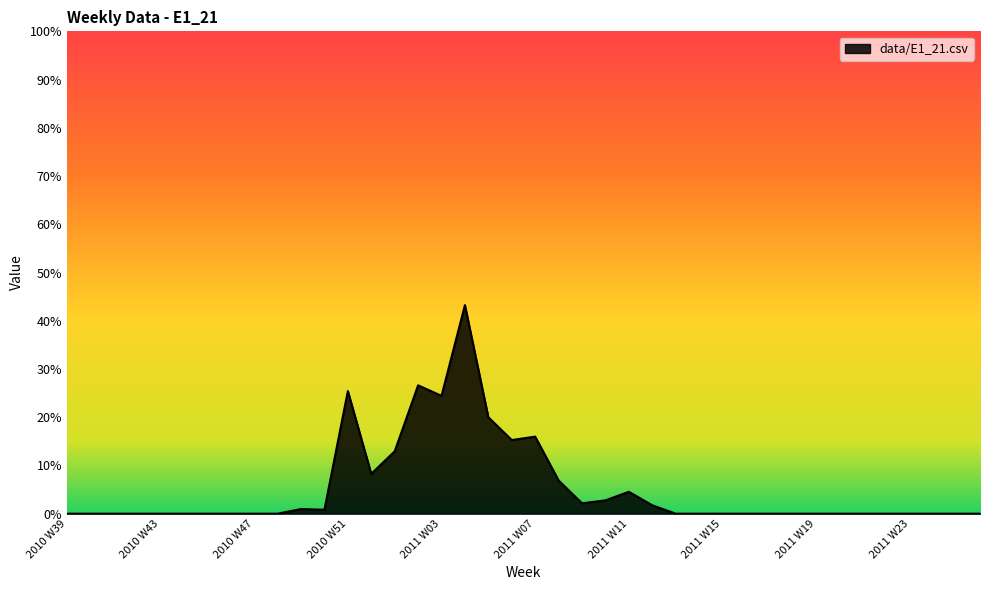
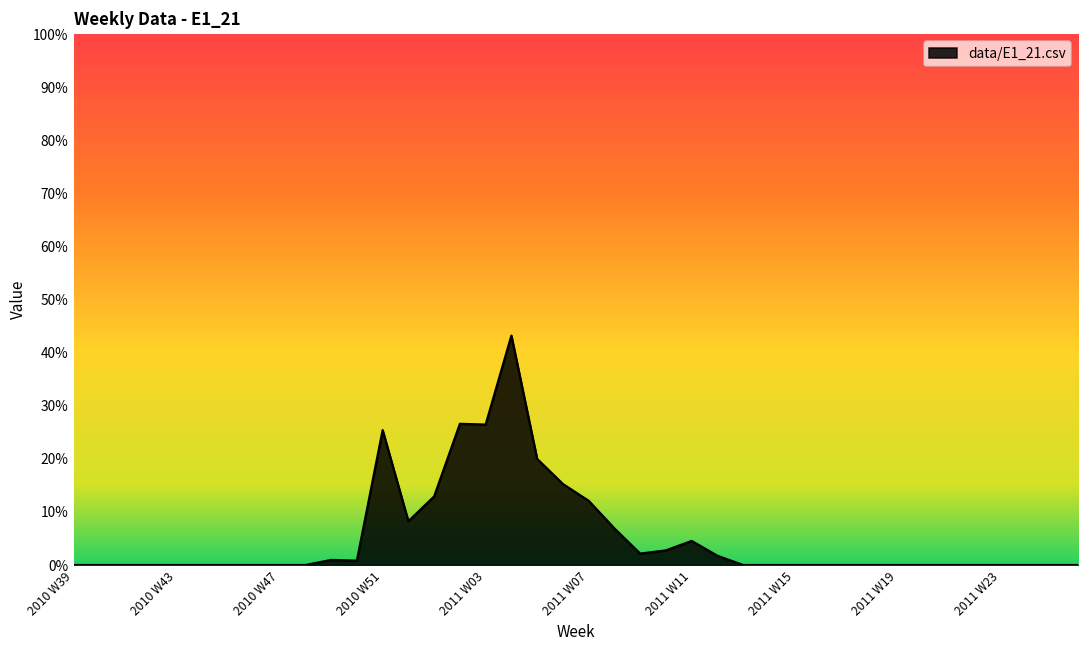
  {
    "2010 W39": "0%",
    "2010 W43": "0%",
    "2010 W47": "0%",
    "2010 W51": "25%",
-   "2011 W03": "24%",
-   "2011 W07": "16%",
+   "2011 W03": "26%",
+   "2011 W07": "12%",
    "2011 W11": "5%",
    "2011 W15": "0%",
    "2011 W19": "0%",
    "2011 W23": "0%"
  }
